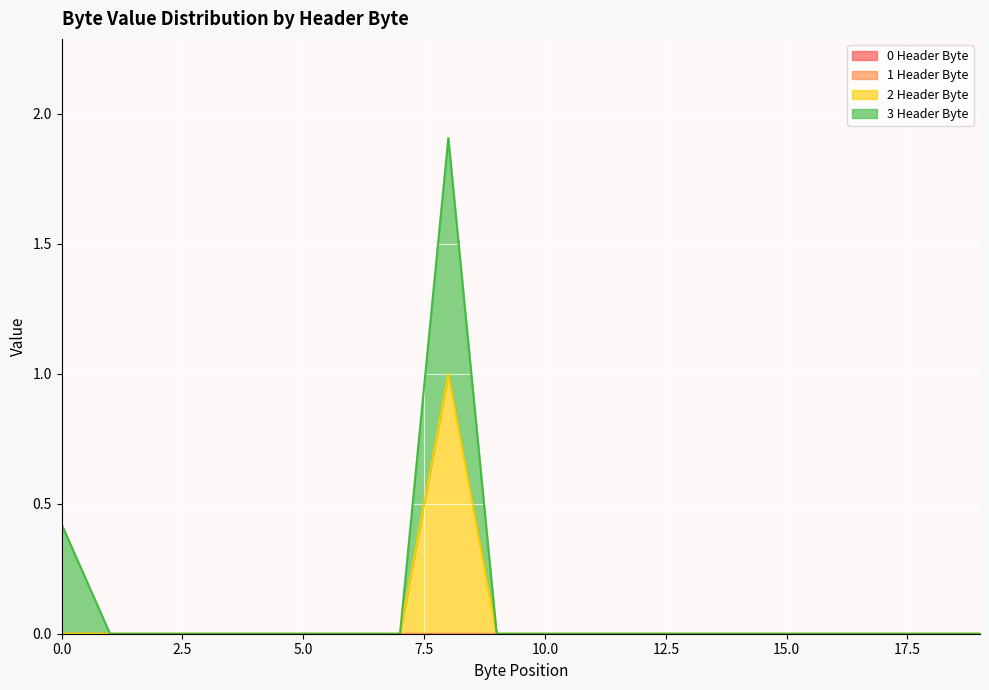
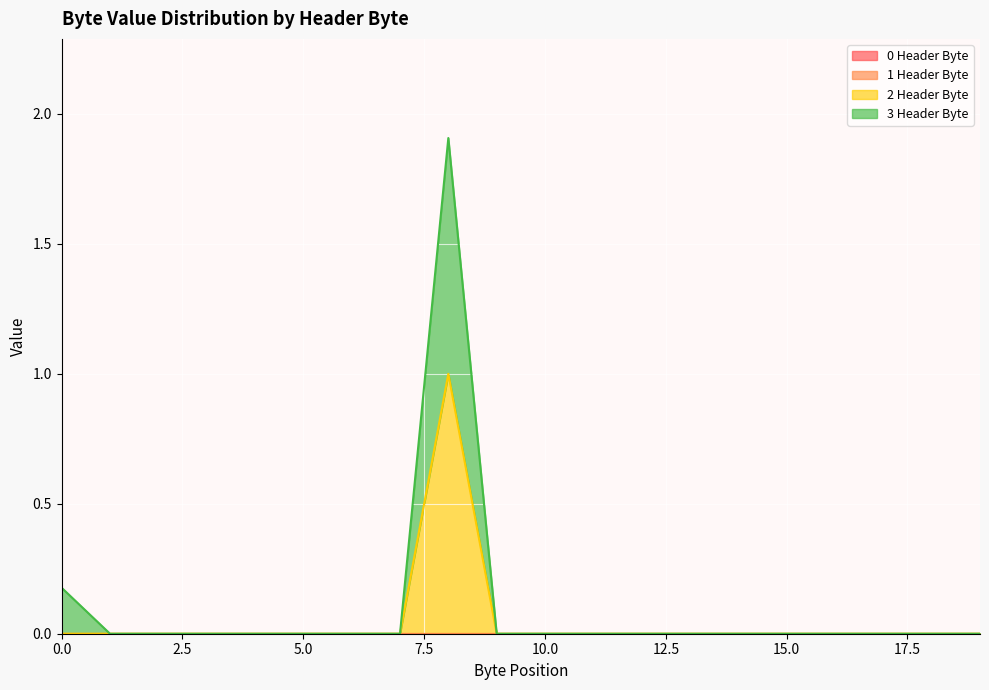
  {
    "3 Header Byte": {
-     "0.0": 0.42
+     "0.0": 0.18
    }
  }
